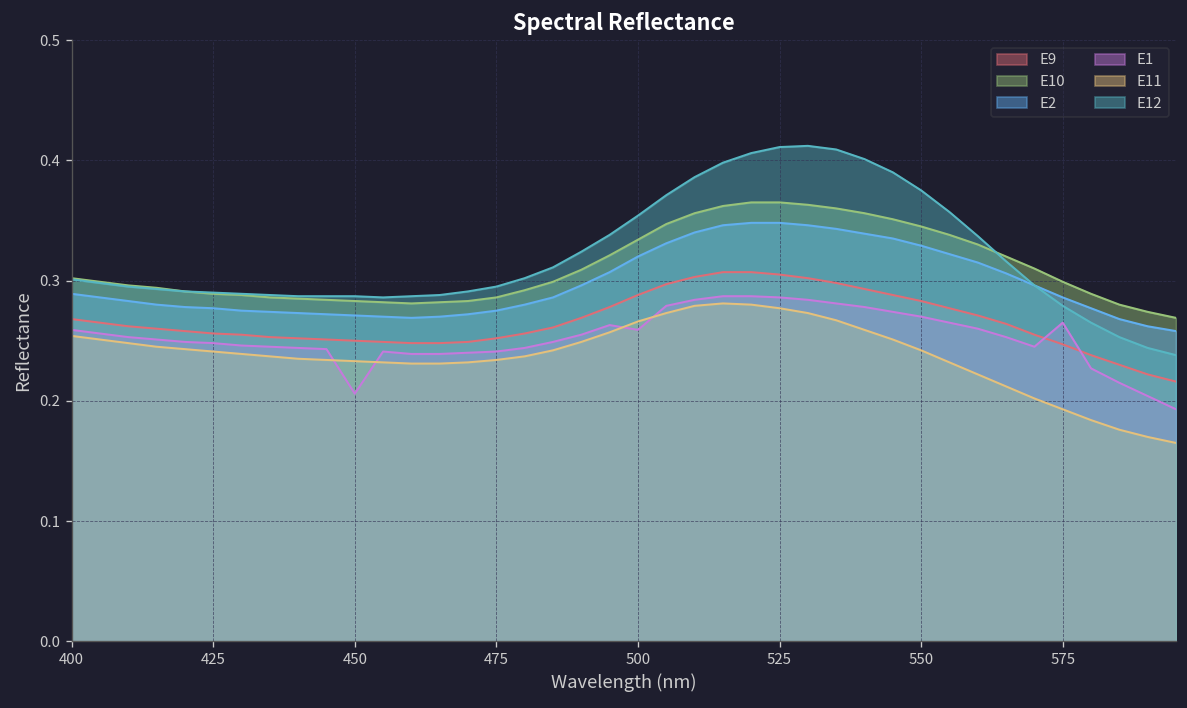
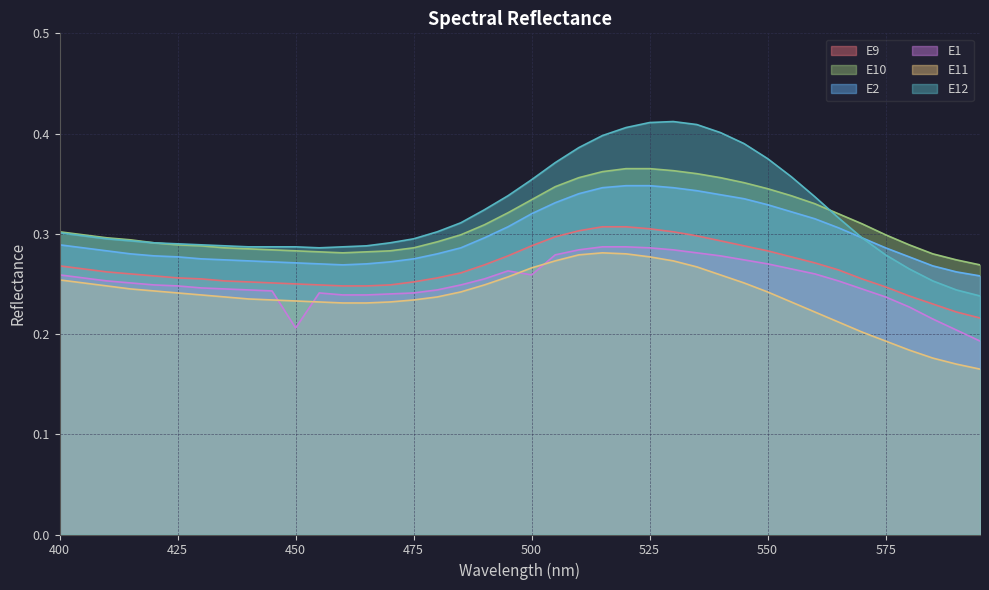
  {
    "E1": {
      "400": 0.259,
      "425": 0.248,
      "450": 0.206,
      "475": 0.241,
      "500": 0.259,
      "525": 0.286,
      "550": 0.270,
-     "575": 0.265
+     "575": 0.237
    }
  }
